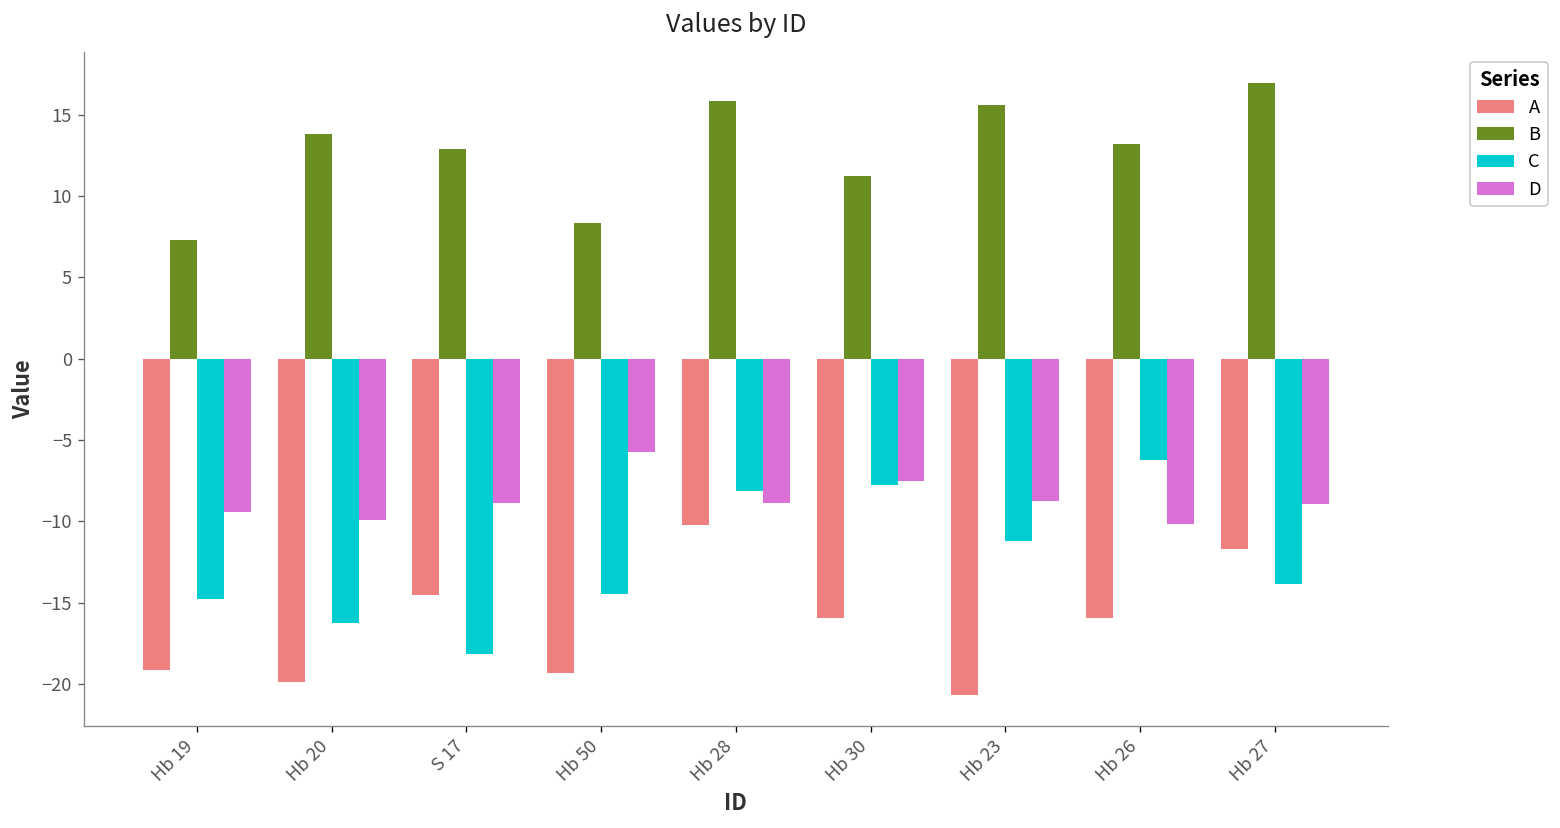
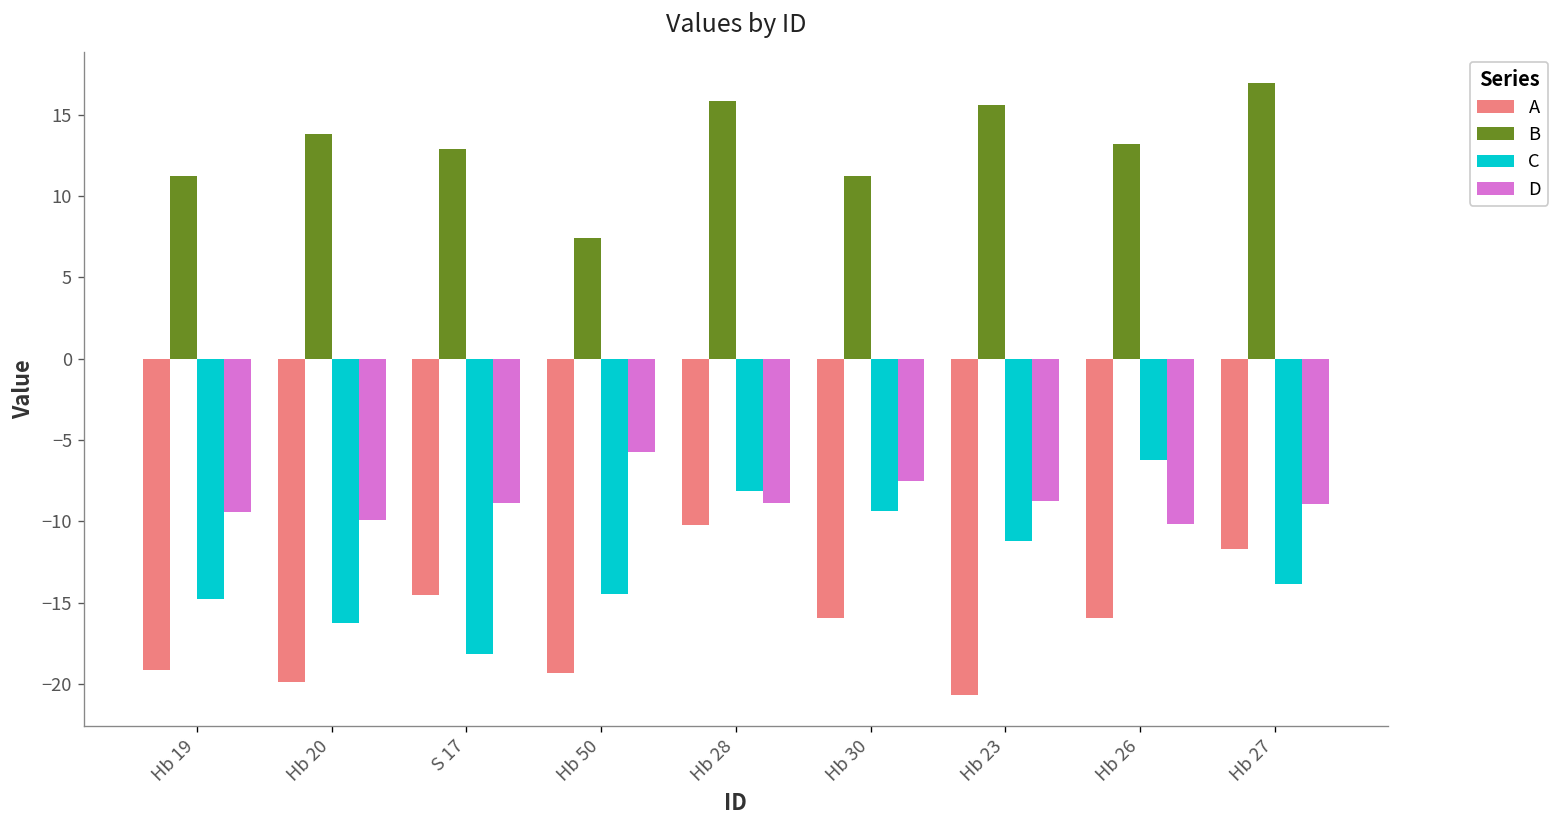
  {
    "A": {
      "Hb 19": -19.2,
      "Hb 20": -19.9,
      "S 17": -14.5,
      "Hb 50": -19.3,
      "Hb 28": -10.2,
      "Hb 30": -16.0,
      "Hb 23": -20.7,
      "Hb 26": -16.0,
      "Hb 27": -11.7
    },
    "B": {
-     "Hb 19": 7.3,
+     "Hb 19": 11.2,
      "Hb 20": 13.8,
      "S 17": 12.9,
-     "Hb 50": 8.3,
+     "Hb 50": 7.4,
      "Hb 28": 15.9,
      "Hb 30": 11.2,
      "Hb 23": 15.6,
      "Hb 26": 13.2,
      "Hb 27": 17.0
    },
    "C": {
      "Hb 19": -14.8,
      "Hb 20": -16.3,
      "S 17": -18.2,
      "Hb 50": -14.5,
      "Hb 28": -8.1,
-     "Hb 30": -7.8,
+     "Hb 30": -9.4,
      "Hb 23": -11.2,
      "Hb 26": -6.2,
      "Hb 27": -13.9
    },
    "D": {
      "Hb 19": -9.5,
      "Hb 20": -9.9,
      "S 17": -8.9,
      "Hb 50": -5.8,
      "Hb 28": -8.9,
      "Hb 30": -7.5,
      "Hb 23": -8.7,
      "Hb 26": -10.2,
      "Hb 27": -9.0
    }
  }
